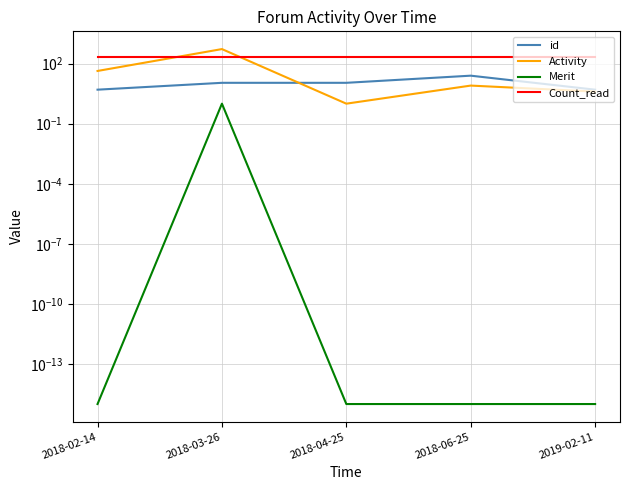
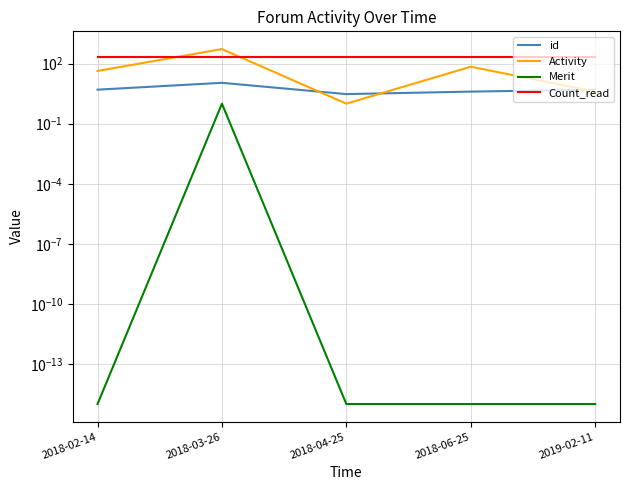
  {
    "id": {
      "2018-02-14": 5,
      "2018-03-26": 10,
-     "2018-04-25": 10,
-     "2018-06-25": 30
+     "2018-04-25": 3,
+     "2018-06-25": 4
    },
    "Activity": {
      "2018-02-14": 40,
      "2018-03-26": 500,
      "2018-04-25": 1,
-     "2018-06-25": 8
+     "2018-06-25": 70
    },
    "Merit": {
      "2018-02-14": 0.000000000000,
      "2018-03-26": 1,
      "2018-04-25": 0.000000000000,
      "2018-06-25": 0.000000000000,
      "2019-02-11": 0.000000000000
    },
    "Count_read": {
      "2018-02-14": 200,
      "2018-03-26": 200,
      "2018-04-25": 200,
      "2018-06-25": 200
    }
  }
